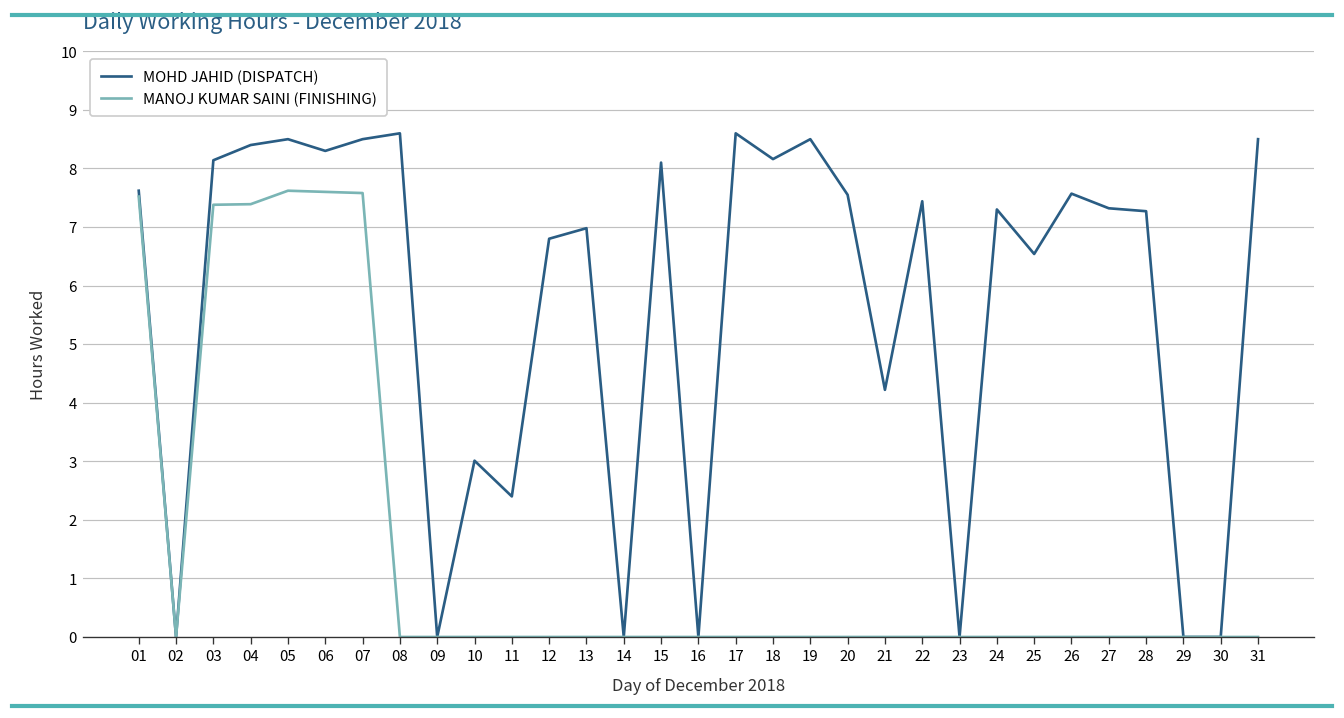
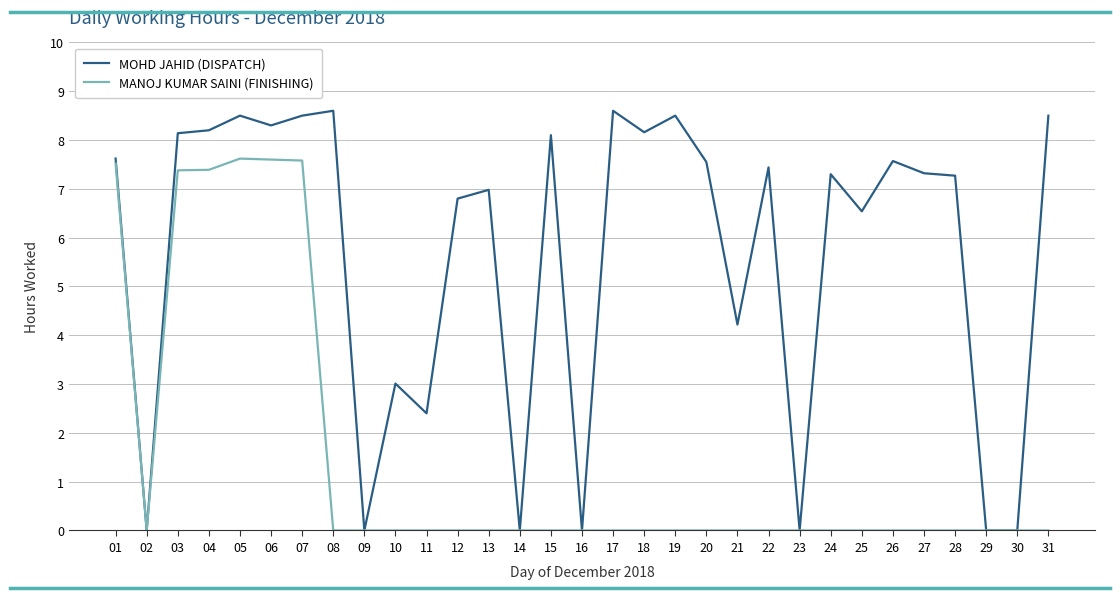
  {
    "MOHD JAHID (DISPATCH)": {
      "01": 7.6,
      "03": 8.1,
-     "04": 8.4,
+     "04": 8.2,
      "05": 8.5,
      "06": 8.3,
      "07": 8.5,
      "08": 8.6,
      "10": 3.0,
      "11": 2.4,
      "12": 6.8,
      "13": 7.0,
      "15": 8.1,
      "17": 8.6,
      "18": 8.2,
      "19": 8.5,
      "20": 7.6,
      "21": 4.2,
      "22": 7.4,
      "24": 7.3,
      "25": 6.5,
      "26": 7.6,
      "27": 7.3,
      "28": 7.3,
      "31": 8.5
    },
    "MANOJ KUMAR SAINI (FINISHING)": {
      "01": 7.5,
      "03": 7.4,
      "04": 7.4,
      "05": 7.6,
      "06": 7.6,
      "07": 7.6,
      "08": 0.0,
      "10": 0.0,
      "11": 0.0,
      "12": 0.0,
      "13": 0.0,
      "15": 0.0,
      "17": 0.0,
      "18": 0.0,
      "19": 0.0,
      "20": 0.0,
      "21": 0.0,
      "22": 0.0,
      "24": 0.0,
      "25": 0.0,
      "26": 0.0,
      "27": 0.0,
      "28": 0.0,
      "31": 0.0
    }
  }
